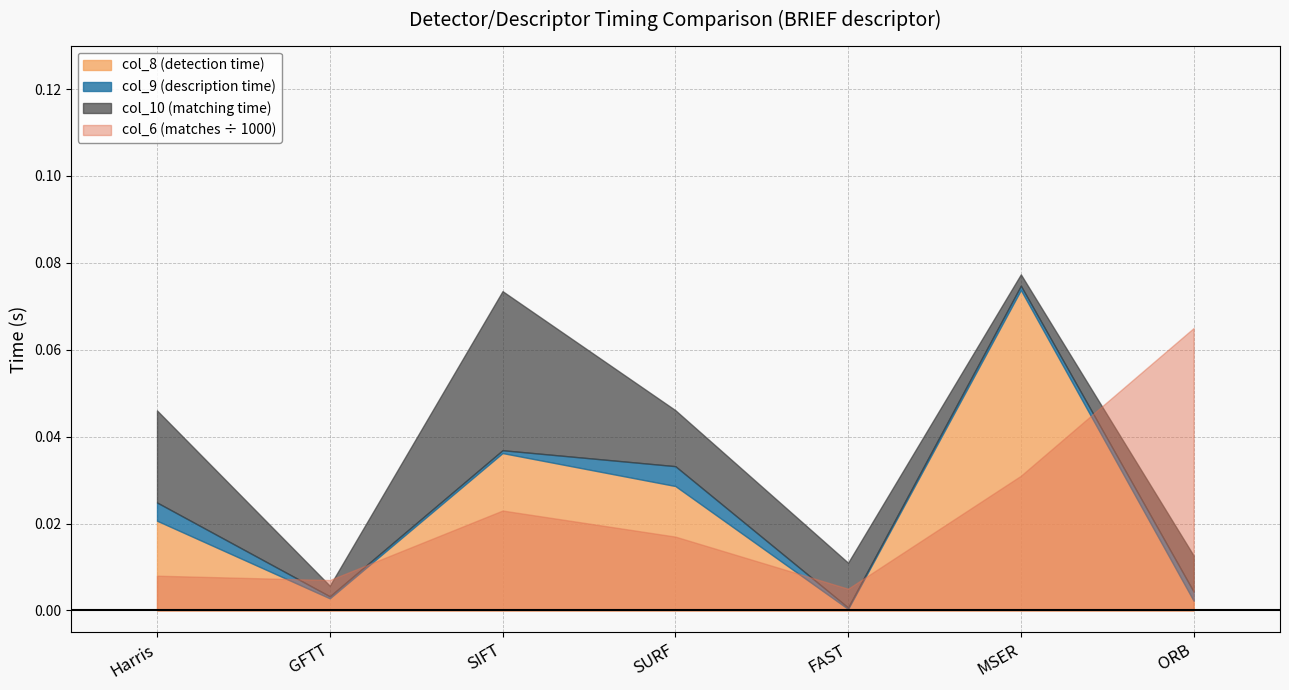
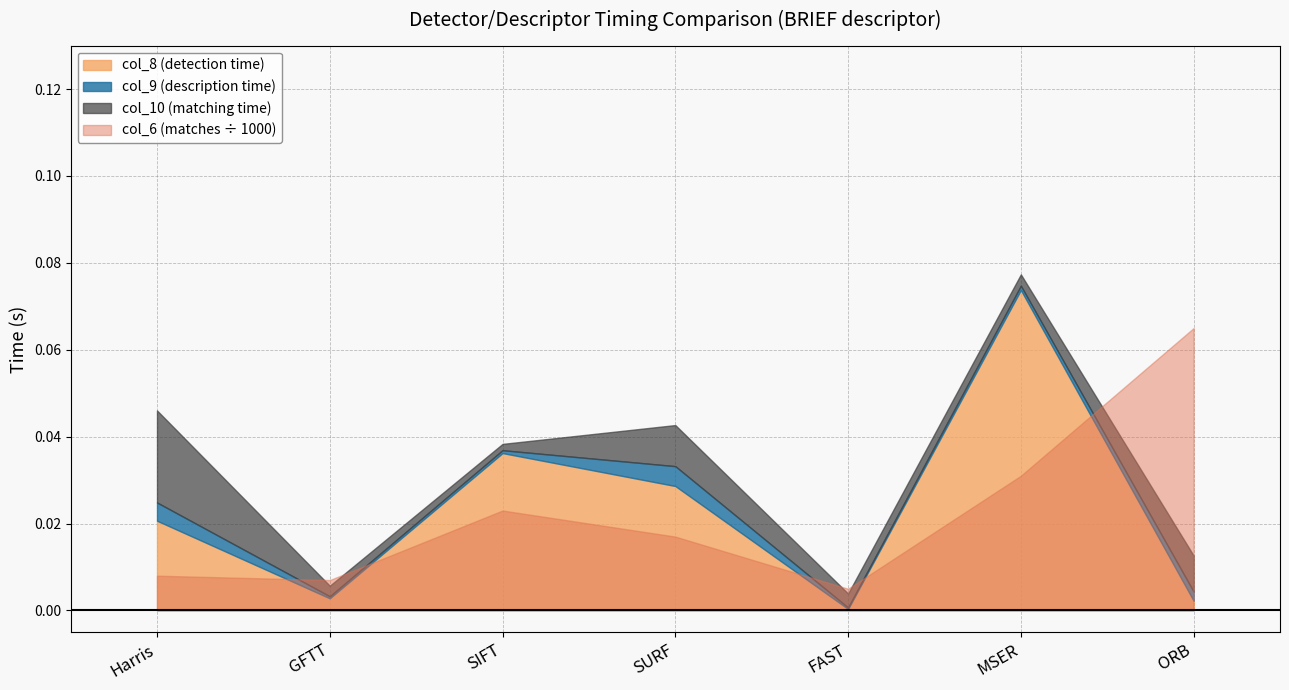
  {
    "col_9 (description time)": {
      "Harris": 0.004,
      "SIFT": 0.001,
      "SURF": 0.005,
      "MSER": 0.001,
      "ORB": 0.002
    },
    "col_10 (matching time)": {
      "Harris": 0.021,
      "GFTT": 0.002,
-     "SIFT": 0.037,
-     "SURF": 0.013,
-     "FAST": 0.010,
+     "SIFT": 0.001,
+     "SURF": 0.009,
+     "FAST": 0.003,
      "MSER": 0.003,
      "ORB": 0.008
    }
  }
